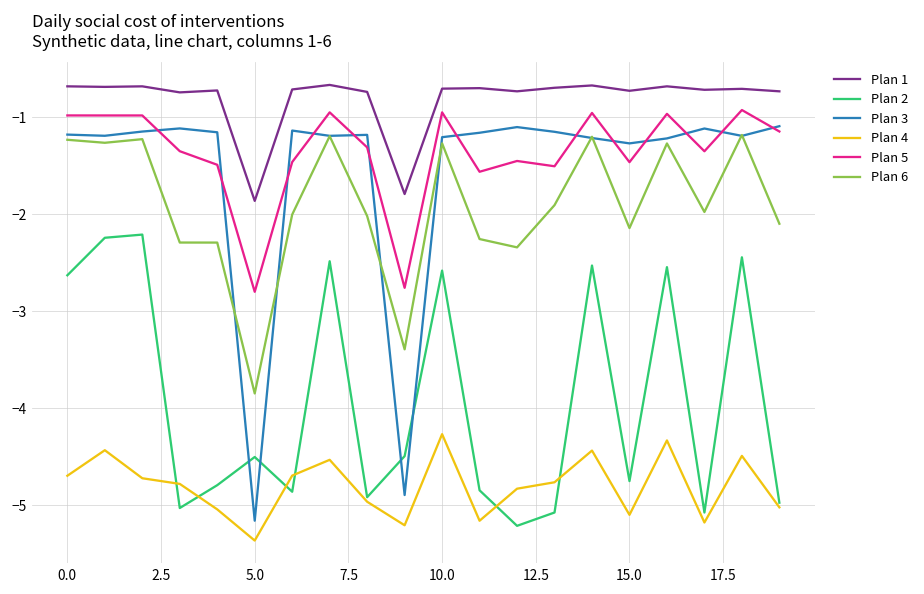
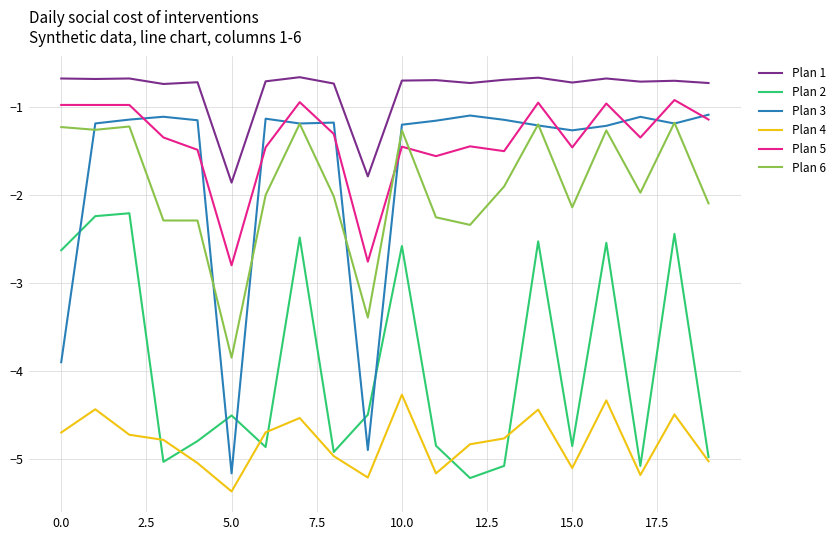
  {
    "Plan 1": {
      "0.0": -0.7,
      "5.0": -1.9,
      "10.0": -0.7,
      "15.0": -0.7
    },
    "Plan 2": {
      "0.0": -2.6,
      "5.0": -4.5,
      "10.0": -2.6,
-     "15.0": -4.75
+     "15.0": -4.85
    },
    "Plan 3": {
-     "0.0": -1.2,
+     "0.0": -3.9,
      "5.0": -5.2,
      "10.0": -1.2,
      "15.0": -1.3
    },
    "Plan 4": {
      "0.0": -4.7,
      "5.0": -5.4,
      "10.0": -4.3,
      "15.0": -5.1
    },
    "Plan 5": {
      "0.0": -1.0,
      "5.0": -2.8,
-     "10.0": -0.9,
+     "10.0": -1.5,
      "15.0": -1.5
    },
    "Plan 6": {
      "0.0": -1.2,
      "5.0": -3.8,
      "10.0": -1.3,
      "15.0": -2.1
    }
  }
